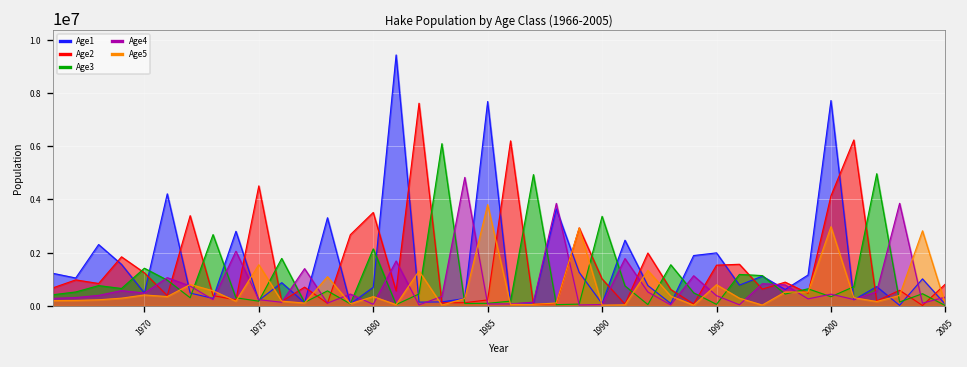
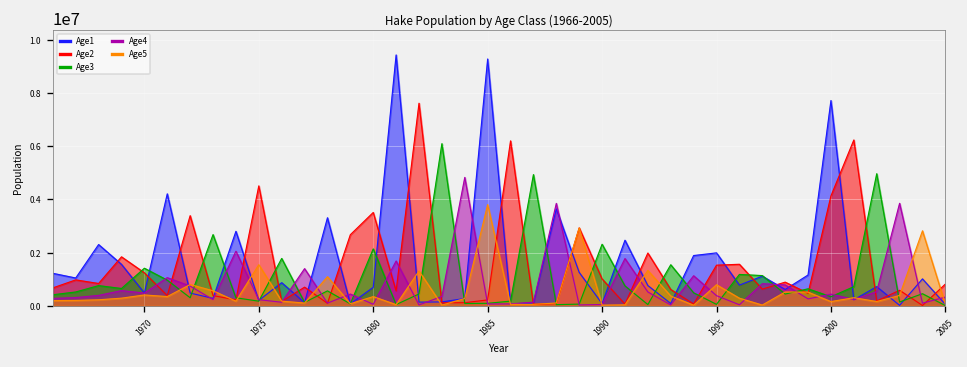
  {
    "Age1": {
      "1980": 700000,
-     "1985": 7700000,
+     "1985": 9300000,
      "1995": 2000000,
      "2000": 7700000
    },
    "Age2": {
      "1970": 1200000,
      "1975": 4500000,
      "1980": 3500000,
      "1985": 200000,
      "1990": 1000000,
      "1995": 1500000,
      "2000": 4100000,
      "2005": 800000
    },
    "Age3": {
      "1970": 1400000,
      "1980": 2100000,
-     "1990": 3400000,
+     "1990": 2300000,
      "1995": 100000
    },
    "Age4": {
      "1980": 100000,
      "1995": 400000,
      "2005": 300000
    },
    "Age5": {
      "1975": 1500000,
      "1980": 400000,
      "1985": 3800000,
      "1995": 800000,
-     "2000": 3000000
+     "2000": 200000
    }
  }
